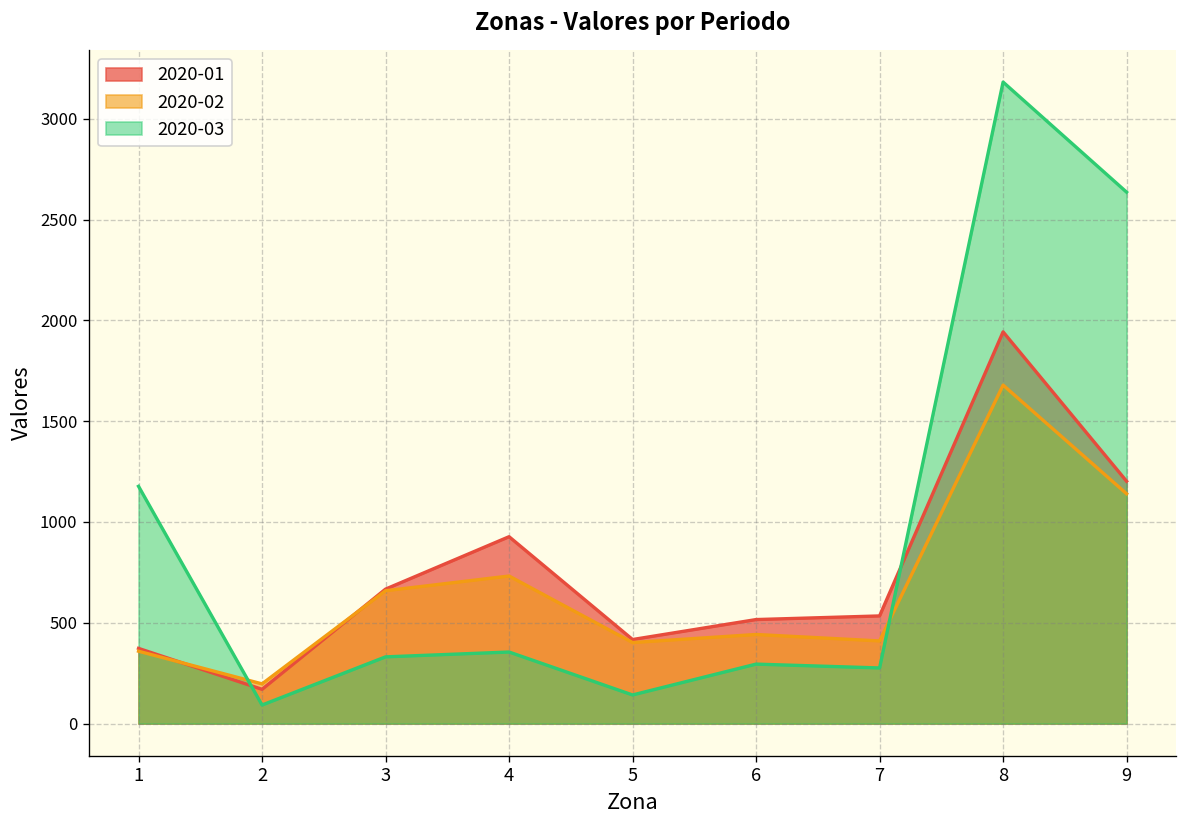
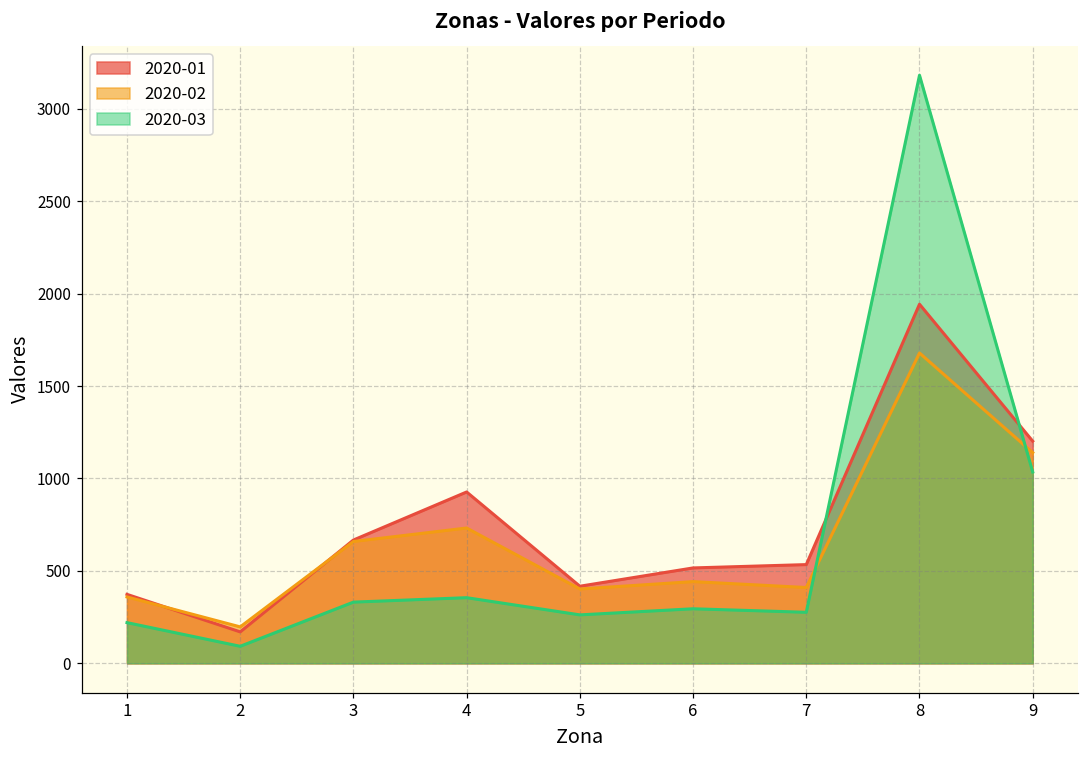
  {
    "2020-01": {
      "2": 170,
      "4": 930,
      "5": 420,
      "6": 520,
      "7": 530,
      "8": 1940,
      "9": 1200
    },
    "2020-02": {
      "2": 200,
      "4": 730,
      "5": 400,
      "6": 440,
      "7": 410,
      "8": 1680,
      "9": 1140
    },
    "2020-03": {
-     "1": 1180,
+     "1": 220,
      "2": 90,
      "3": 330,
      "4": 360,
-     "5": 140,
+     "5": 260,
      "6": 300,
      "7": 280,
      "8": 3180,
-     "9": 2640
+     "9": 1040
    }
  }
